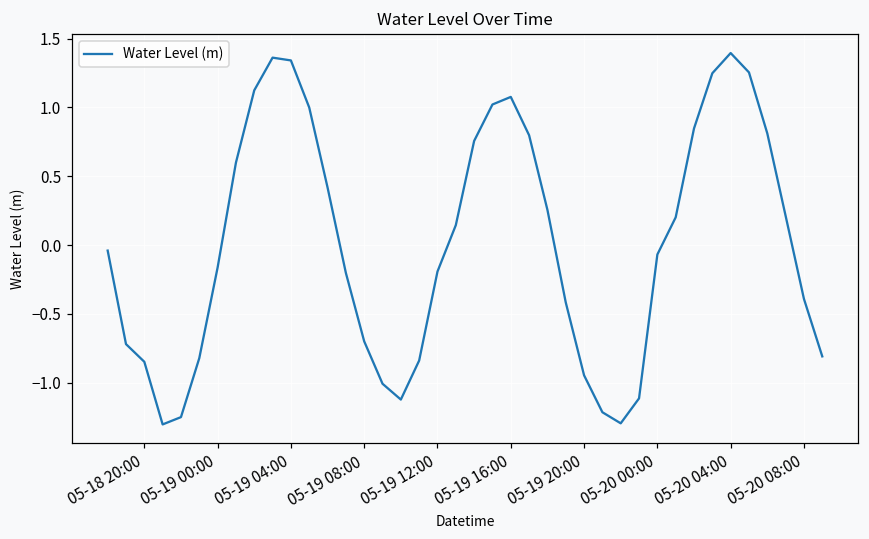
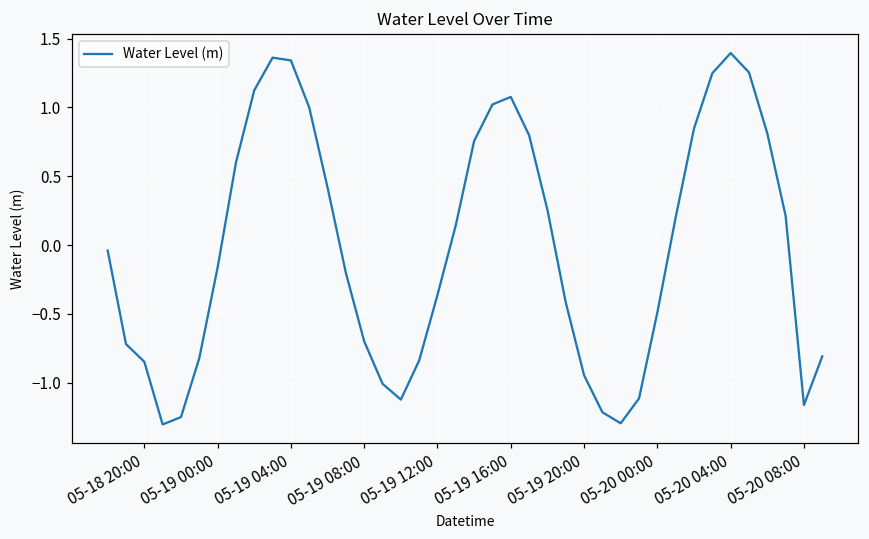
  {
    "05-18 20:00": -0.85,
    "05-19 00:00": -0.16,
    "05-19 04:00": 1.34,
    "05-19 08:00": -0.70,
-   "05-19 12:00": -0.19,
+   "05-19 12:00": -0.36,
    "05-19 16:00": 1.08,
    "05-19 20:00": -0.95,
-   "05-20 00:00": -0.07,
+   "05-20 00:00": -0.49,
    "05-20 04:00": 1.39,
-   "05-20 08:00": -0.39
+   "05-20 08:00": -1.16
  }
